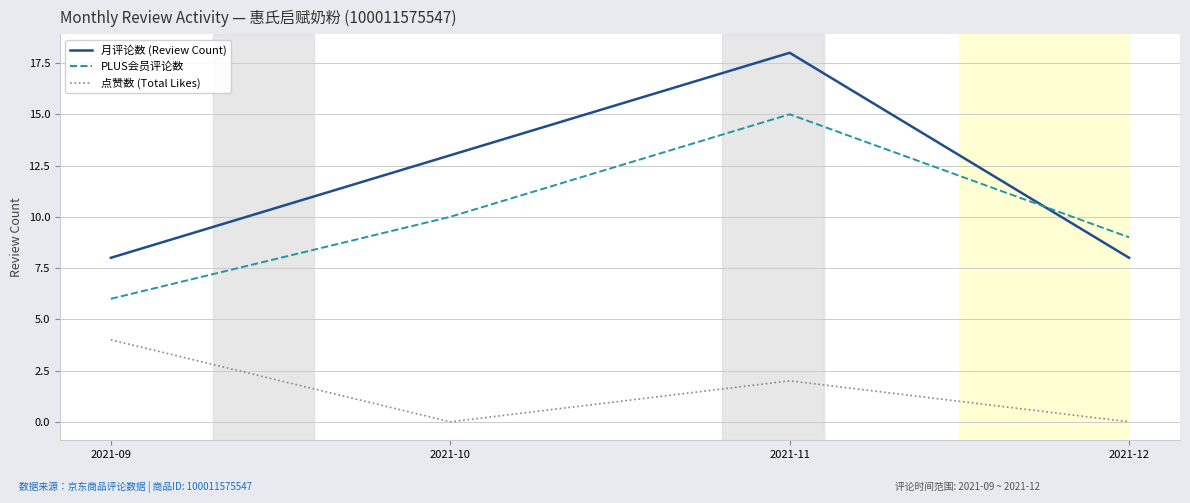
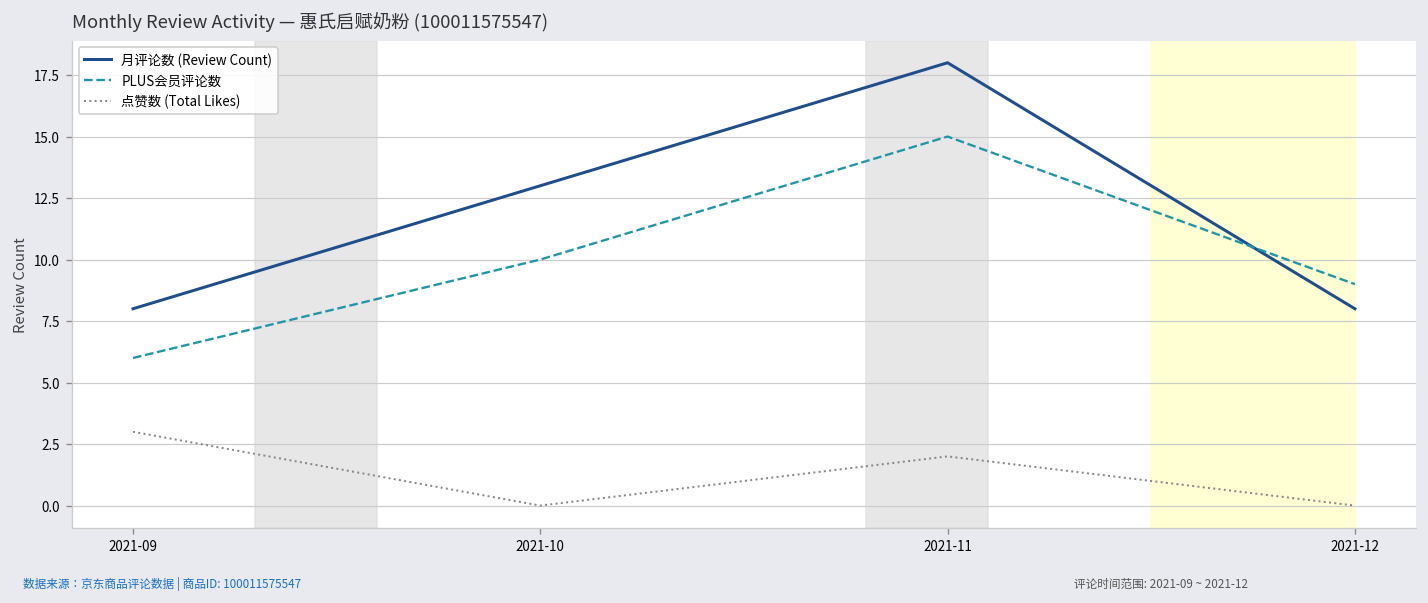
  {
    "月评论数 (Review Count)": {
      "2021-09": 8,
      "2021-10": 13,
      "2021-11": 18,
      "2021-12": 8
    },
    "PLUS会员评论数": {
      "2021-09": 6,
      "2021-10": 10,
      "2021-11": 15,
      "2021-12": 9
    },
    "点赞数 (Total Likes)": {
-     "2021-09": 4,
+     "2021-09": 3,
      "2021-10": 0,
      "2021-11": 2,
      "2021-12": 0
    }
  }
